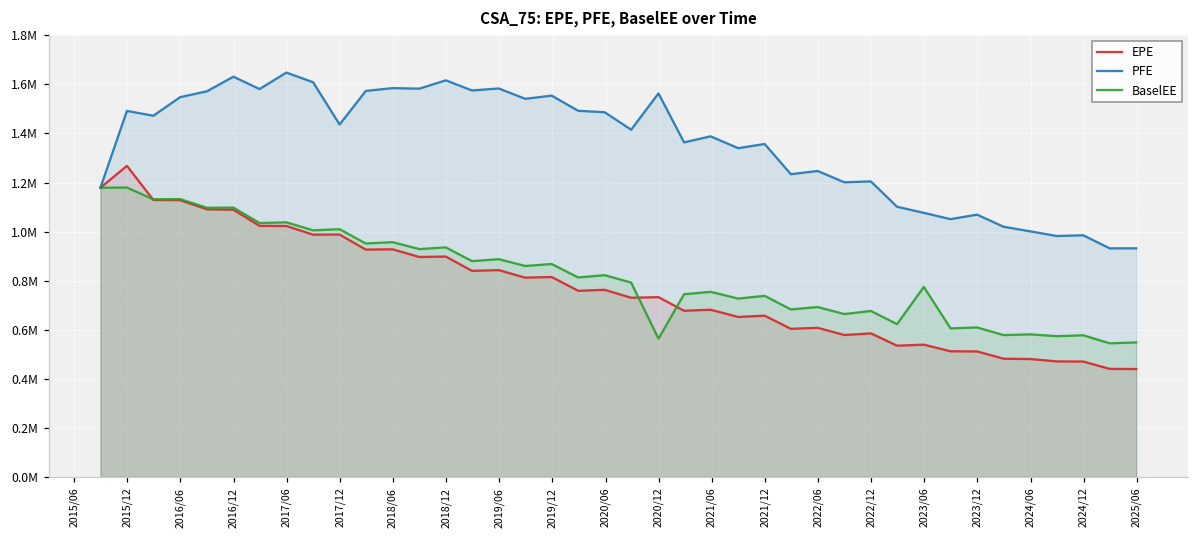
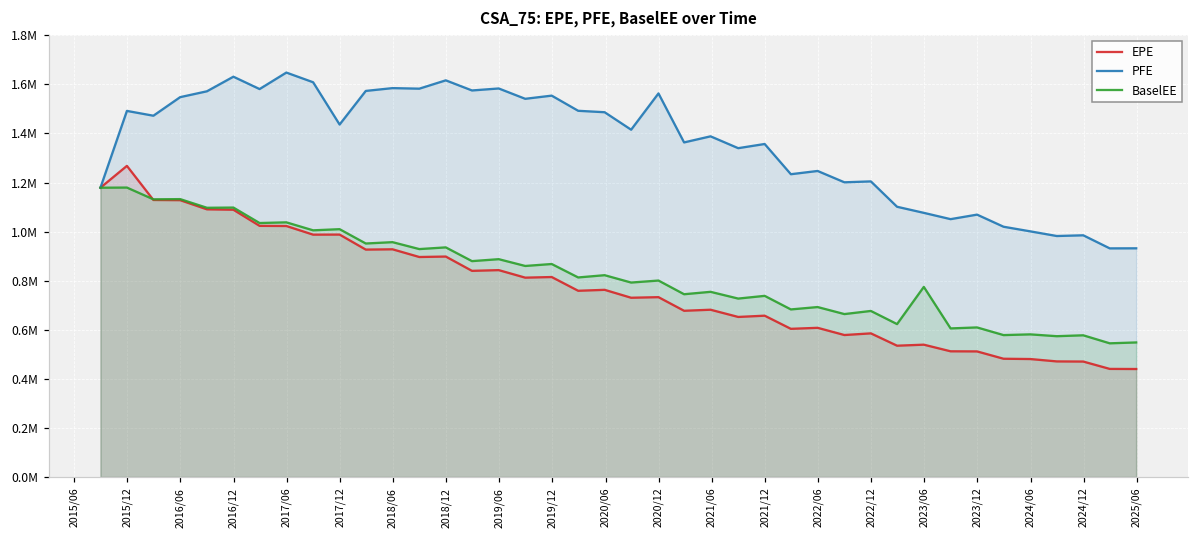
  {
    "EPE": {
      "2015/12": 1270000,
      "2017/06": 1020000,
      "2017/12": 990000,
      "2018/06": 930000,
      "2018/12": 900000,
      "2019/06": 840000,
      "2020/12": 730000,
      "2021/12": 660000,
      "2022/06": 610000,
      "2022/12": 590000,
      "2023/06": 540000,
      "2023/12": 510000,
      "2024/06": 480000
    },
    "PFE": {
      "2015/12": 1490000,
      "2016/06": 1550000,
      "2016/12": 1630000,
      "2017/06": 1650000,
      "2017/12": 1440000,
      "2018/06": 1580000,
      "2018/12": 1620000,
      "2019/06": 1580000,
      "2020/12": 1560000,
      "2021/12": 1360000,
      "2022/06": 1250000,
      "2022/12": 1200000,
      "2023/06": 1080000,
      "2023/12": 1070000,
      "2024/06": 1000000
    },
    "BaselEE": {
      "2015/12": 1180000,
      "2017/06": 1040000,
      "2017/12": 1010000,
      "2018/06": 960000,
      "2018/12": 940000,
      "2019/06": 890000,
-     "2020/12": 560000,
+     "2020/12": 800000,
      "2021/12": 740000,
      "2022/06": 690000,
      "2022/12": 680000,
      "2023/06": 770000,
      "2023/12": 610000,
      "2024/06": 580000
    }
  }
